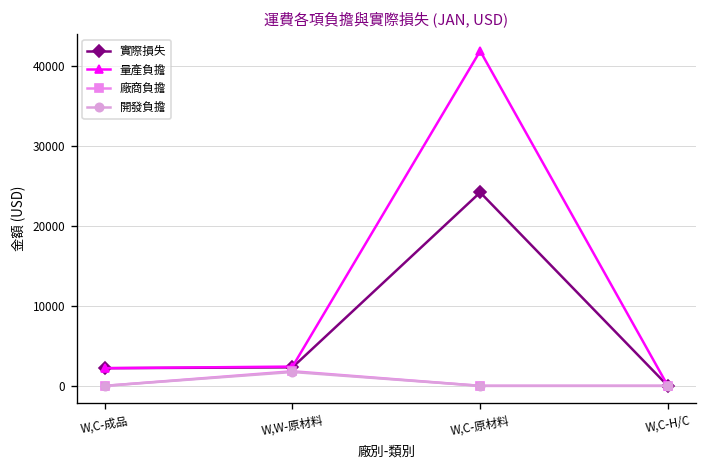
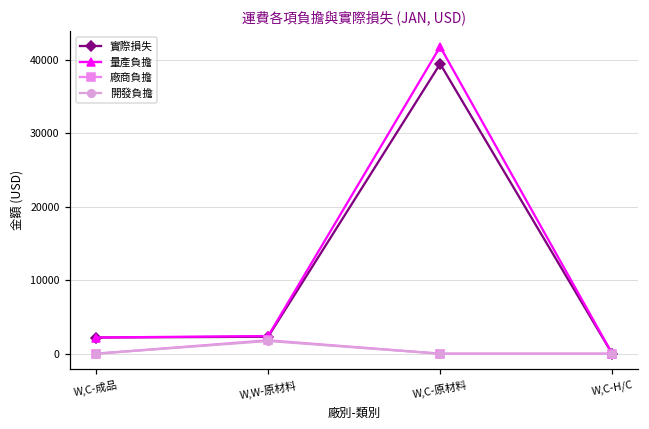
  {
    "實際損失": {
-     "W,C-原材料": 24000
+     "W,C-原材料": 39000
    },
    "量產負擔": {
      "W,C-原材料": 42000
    }
  }
